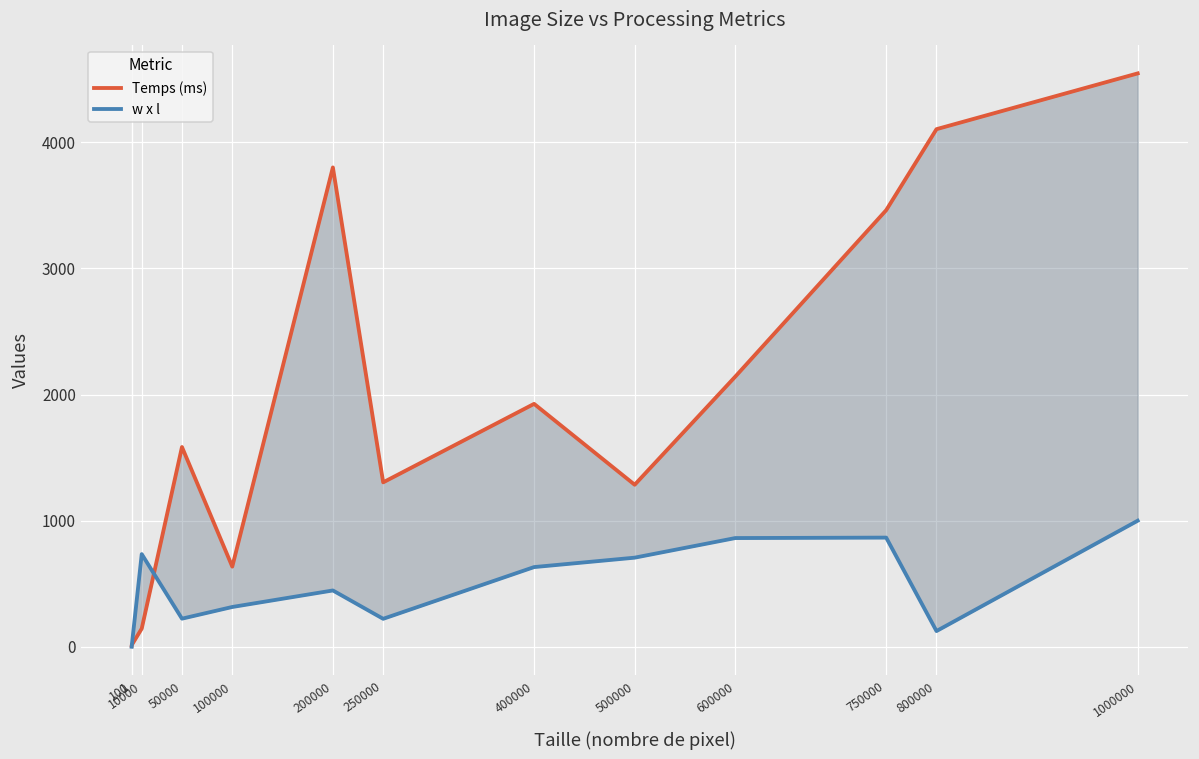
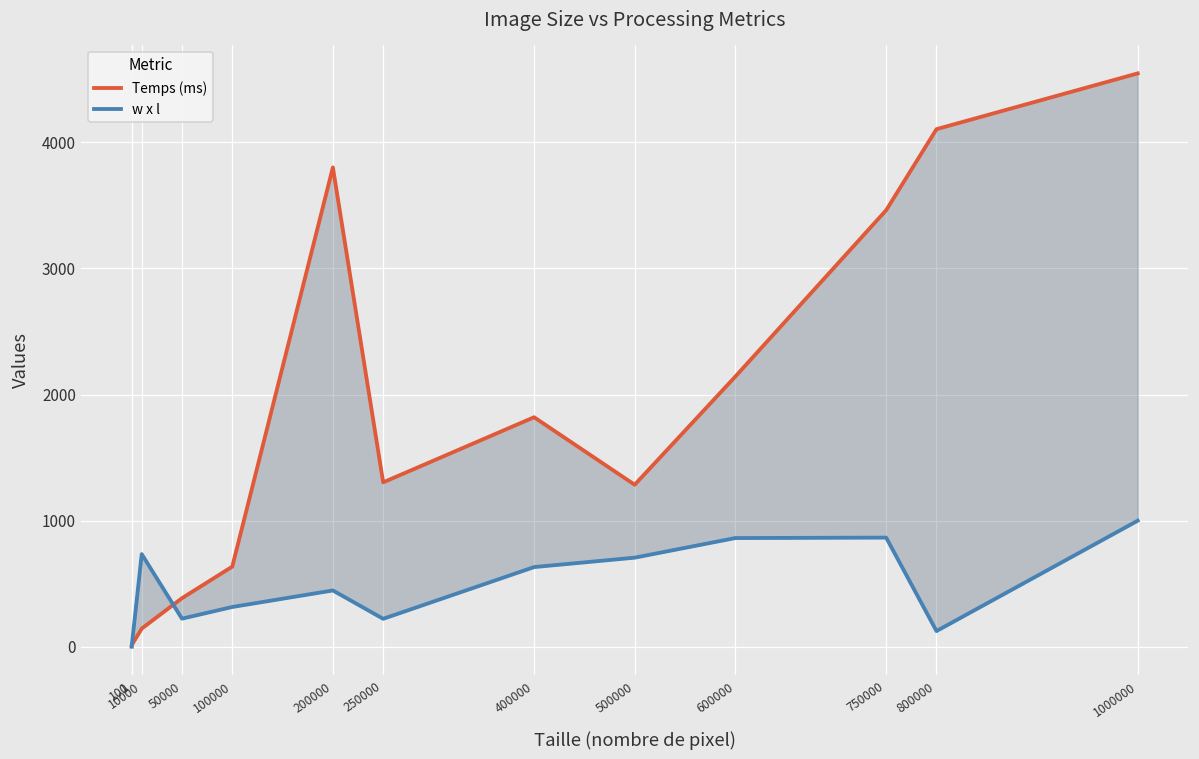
  {
    "Temps (ms)": {
      "10000": 150,
-     "50000": 1580,
-     "400000": 1930
+     "50000": 390,
+     "400000": 1820
    }
  }
